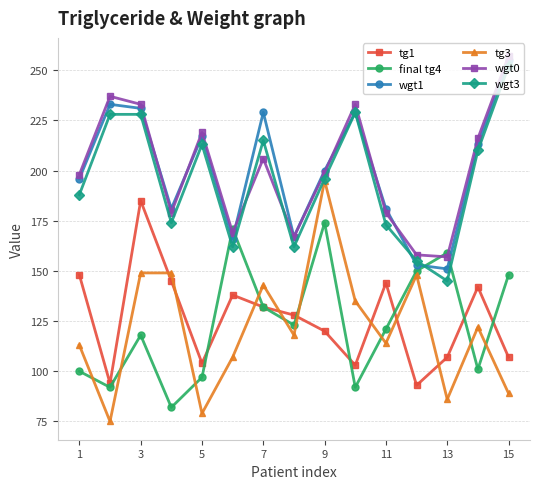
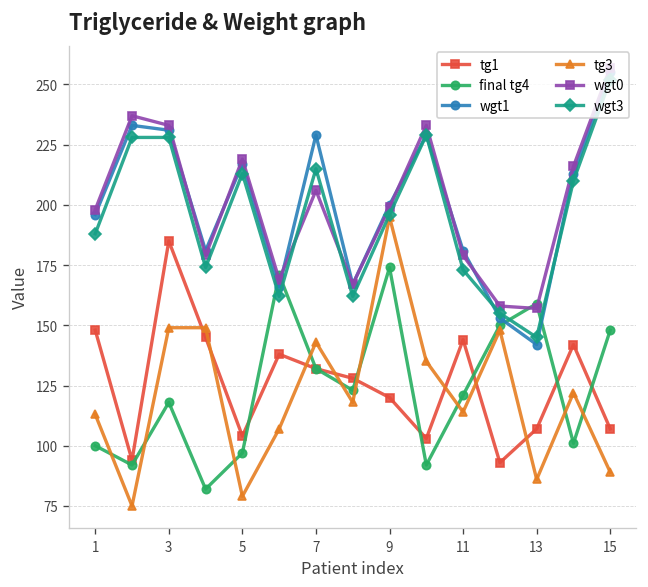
  {
    "wgt1": {
      "1": 196,
      "3": 231,
      "5": 217,
      "7": 229,
      "11": 181,
-     "13": 151
+     "13": 142
    },
    "wgt0": {
      "1": 198,
      "3": 233,
      "5": 219,
      "7": 206,
      "11": 179,
      "13": 157
    }
  }
